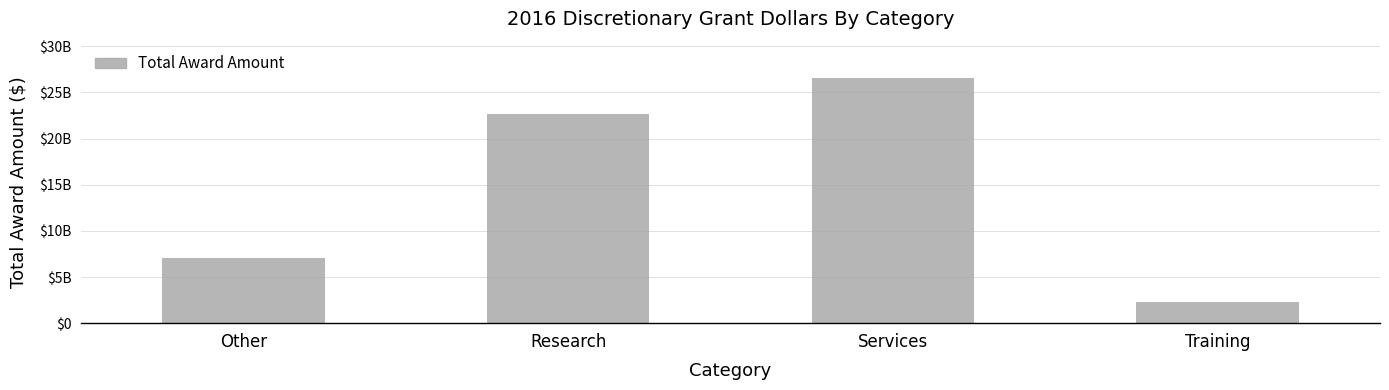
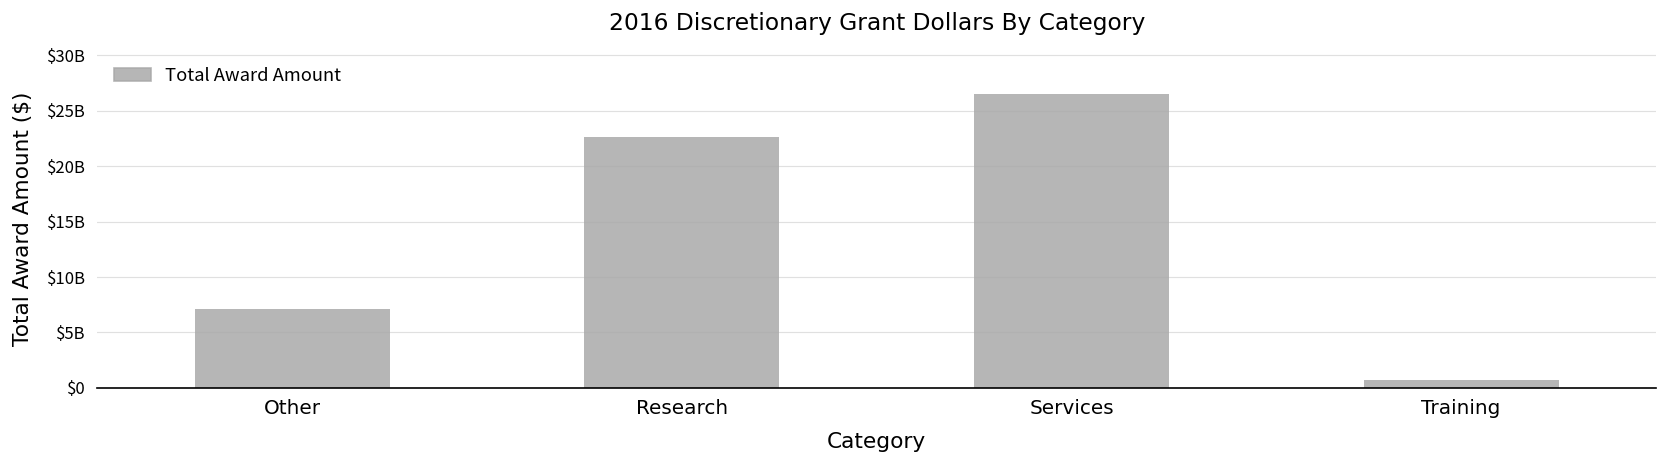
  {
    "Other": "$7000000000",
    "Research": "$23000000000",
    "Services": "$27000000000",
-   "Training": "$2000000000"
+   "Training": "$1000000000"
  }
